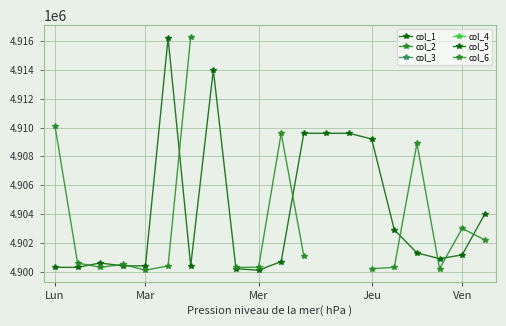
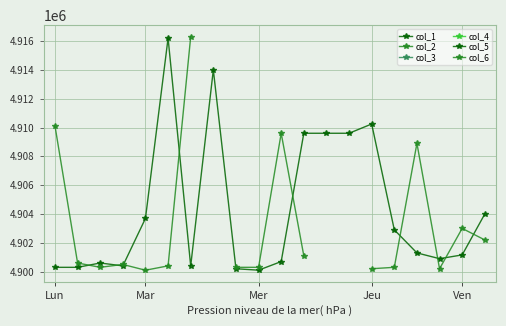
  {
    "col_1": {
      "Lun": 4900300,
-     "Mar": 4900400,
+     "Mar": 4903700,
      "Mer": 4900100,
-     "Jeu": 4909200,
+     "Jeu": 4910200,
      "Ven": 4901200
    },
    "col_2": {
      "Lun": 4910100,
      "Mar": 4900100,
      "Mer": 4900300,
      "Jeu": 4900200,
      "Ven": 4903000
    }
  }
